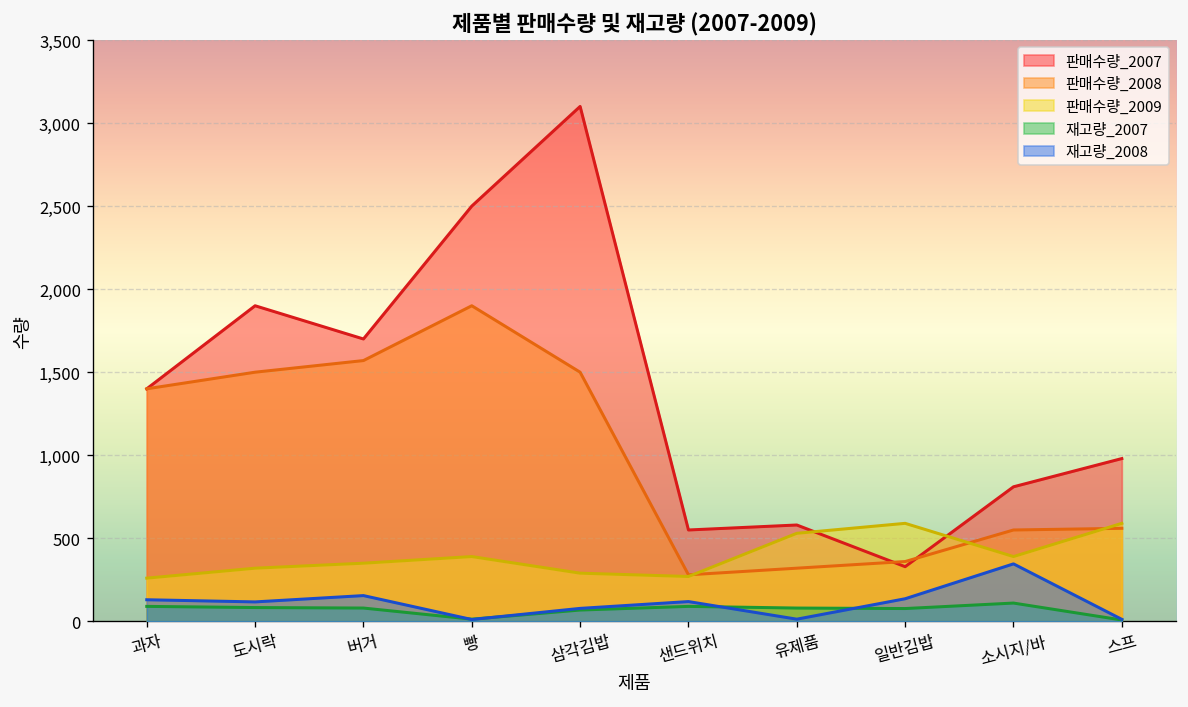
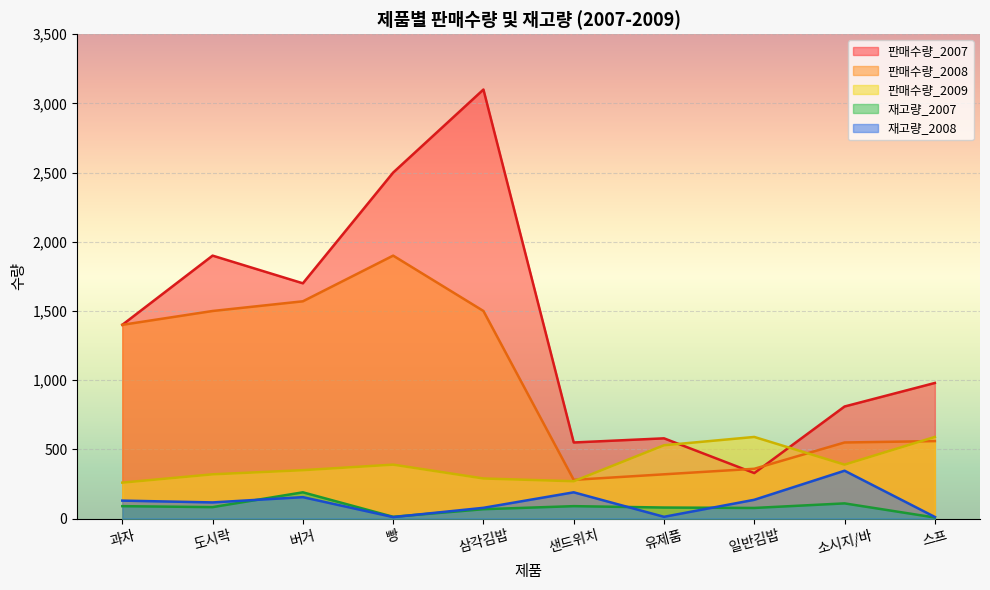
  {
    "판매수량_2007": {
      "도시락": "1,900",
      "버거": "1,700",
      "빵": "2,500",
      "삼각김밥": "3,100",
      "샌드위치": "550",
      "유제품": "580",
      "일반김밥": "330",
      "소시지/바": "810",
      "스프": "980"
    },
    "재고량_2007": {
      "과자": "90",
      "도시락": "80",
-     "버거": "80",
+     "버거": "190",
      "샌드위치": "90",
      "유제품": "80",
      "일반김밥": "80",
      "소시지/바": "110"
    },
    "재고량_2008": {
      "과자": "130",
      "도시락": "120",
      "버거": "160",
-     "샌드위치": "120",
+     "샌드위치": "190",
      "유제품": "10",
      "일반김밥": "140",
      "소시지/바": "350"
    }
  }
